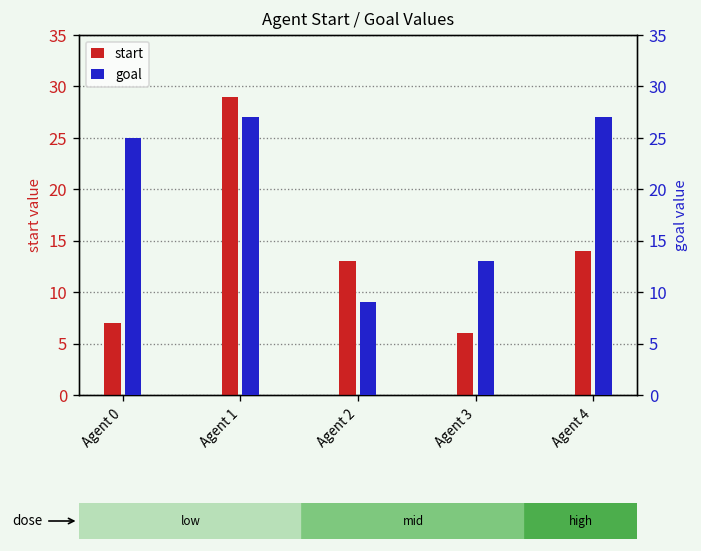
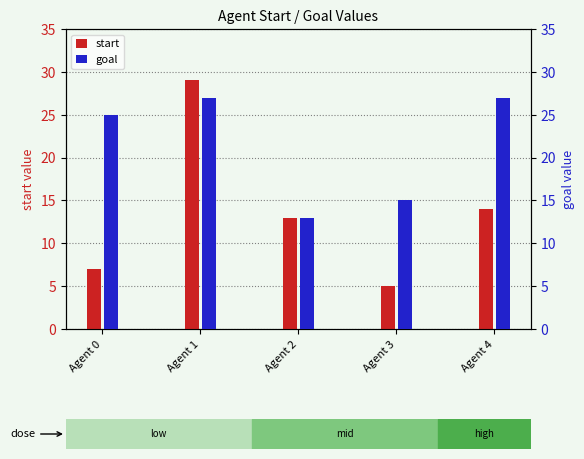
  {
    "start": {
      "Agent 0": 7,
      "Agent 1": 29,
      "Agent 2": 13,
-     "Agent 3": 6,
+     "Agent 3": 5,
      "Agent 4": 14
    },
    "goal": {
      "Agent 0": 25,
      "Agent 1": 27,
-     "Agent 2": 9,
-     "Agent 3": 13,
+     "Agent 2": 13,
+     "Agent 3": 15,
      "Agent 4": 27
    }
  }
